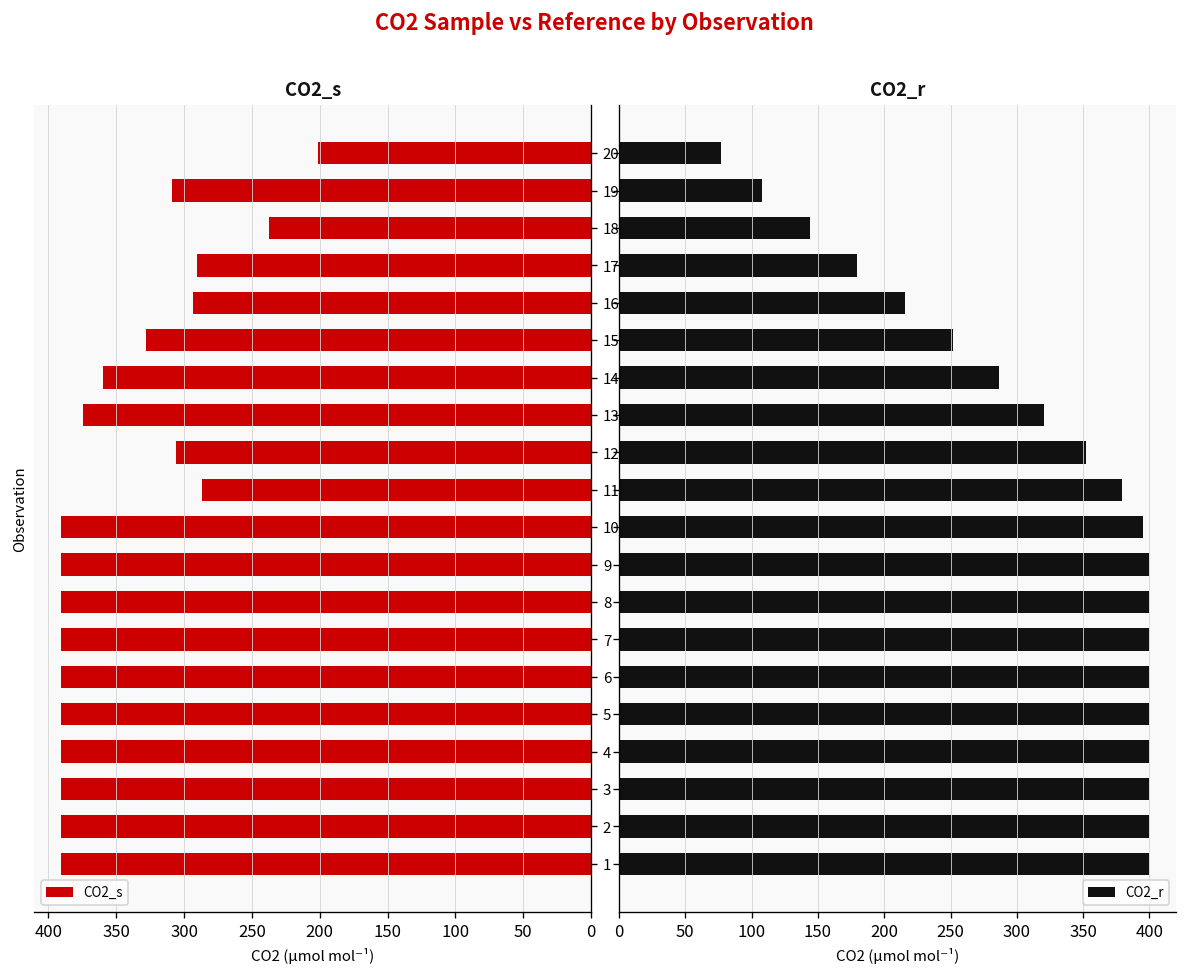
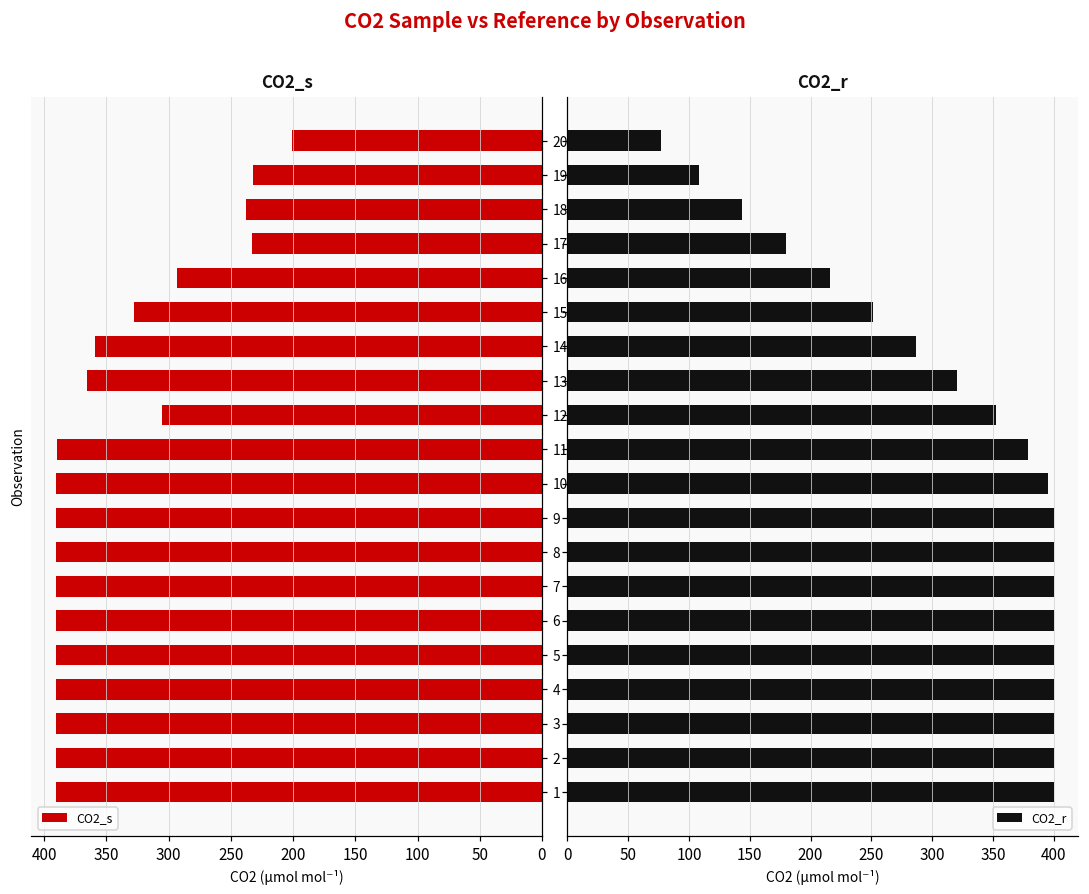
  {
    "CO2_s": {
      "20": 201,
-     "19": 309,
+     "19": 232,
      "18": 238,
-     "17": 291,
+     "17": 233,
      "16": 293,
      "15": 328,
      "14": 360,
-     "13": 375,
+     "13": 365,
      "12": 306,
-     "11": 287,
+     "11": 390,
      "10": 391,
      "9": 391,
      "8": 391,
      "7": 391,
      "6": 391,
      "5": 391,
      "4": 391,
      "3": 391,
      "2": 391,
      "1": 391
    }
  }
